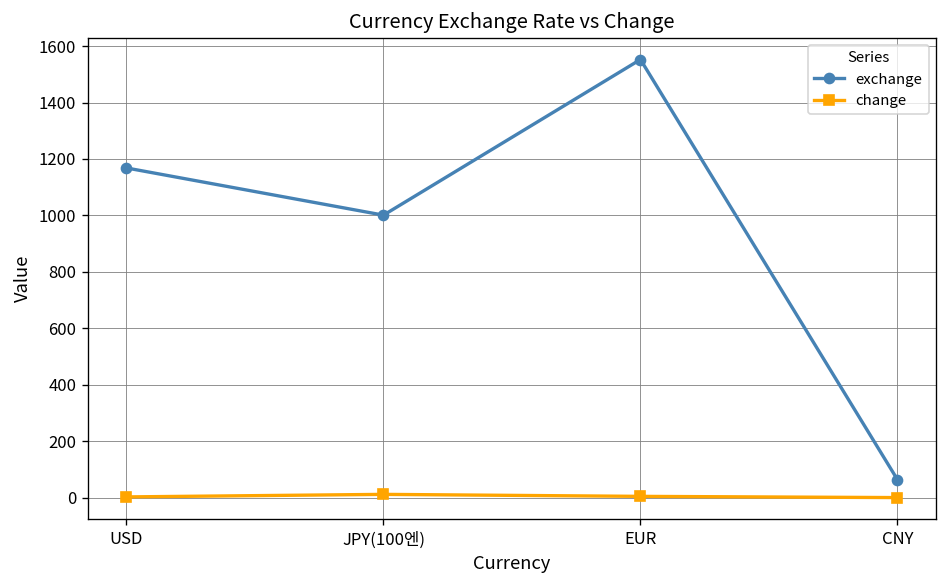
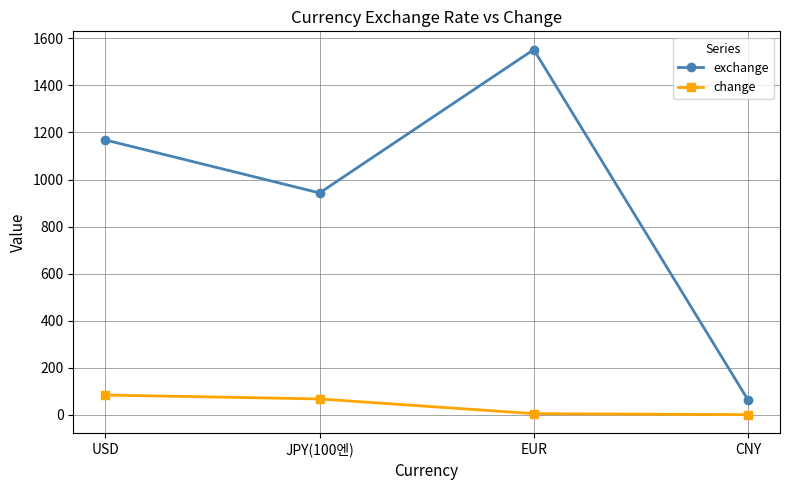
  {
    "exchange": {
      "USD": 1170,
-     "JPY(100엔)": 1000,
+     "JPY(100엔)": 940,
      "EUR": 1550,
      "CNY": 60
    },
    "change": {
-     "USD": 0,
-     "JPY(100엔)": 10,
+     "USD": 80,
+     "JPY(100엔)": 70,
      "EUR": 10,
      "CNY": 0
    }
  }
